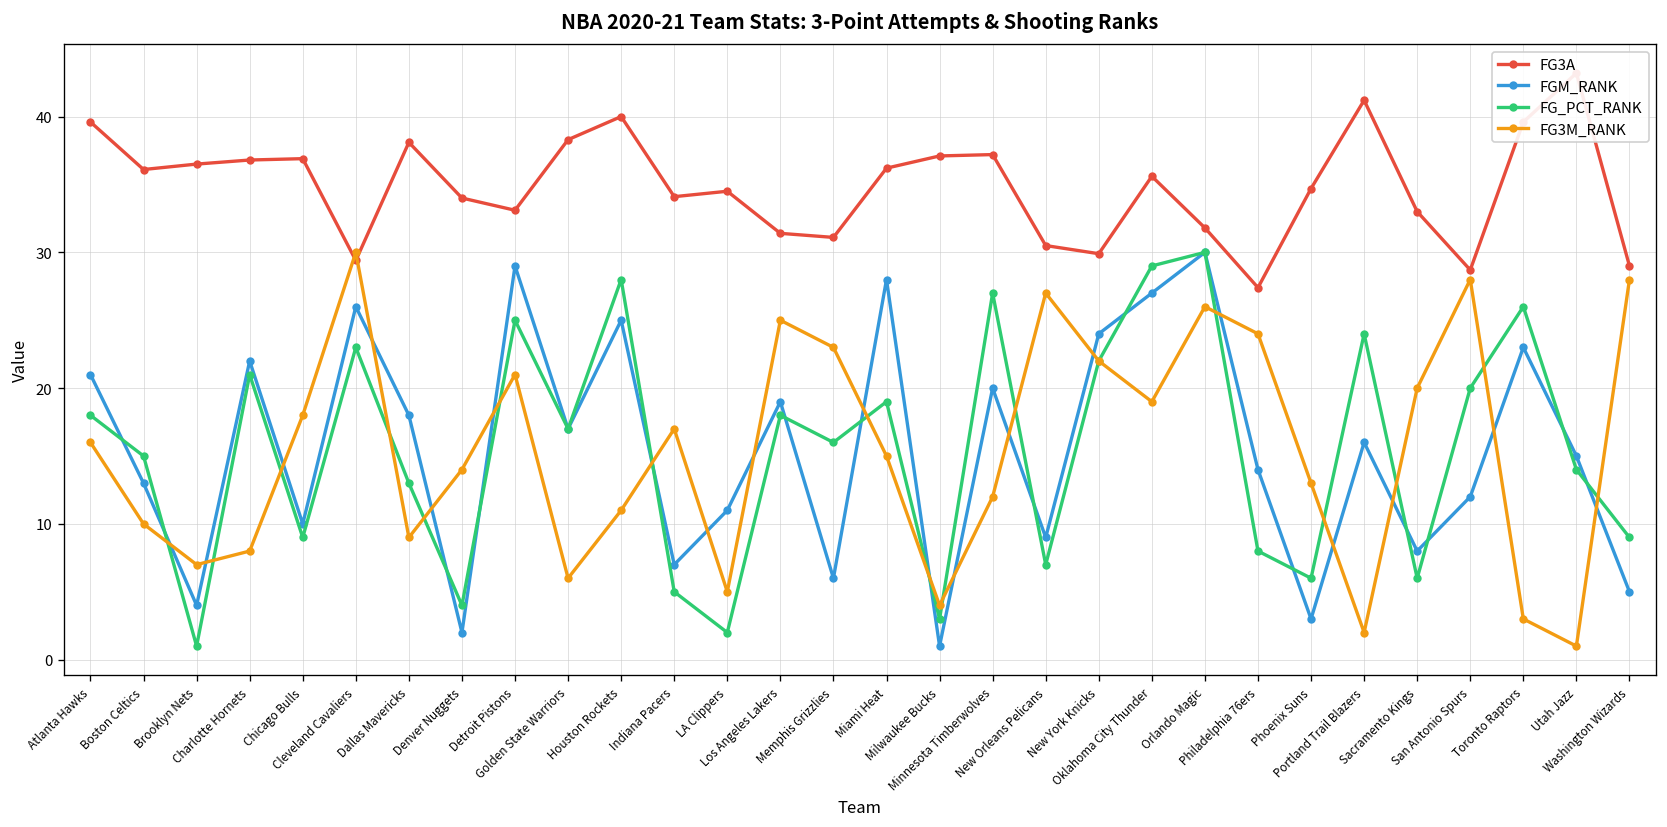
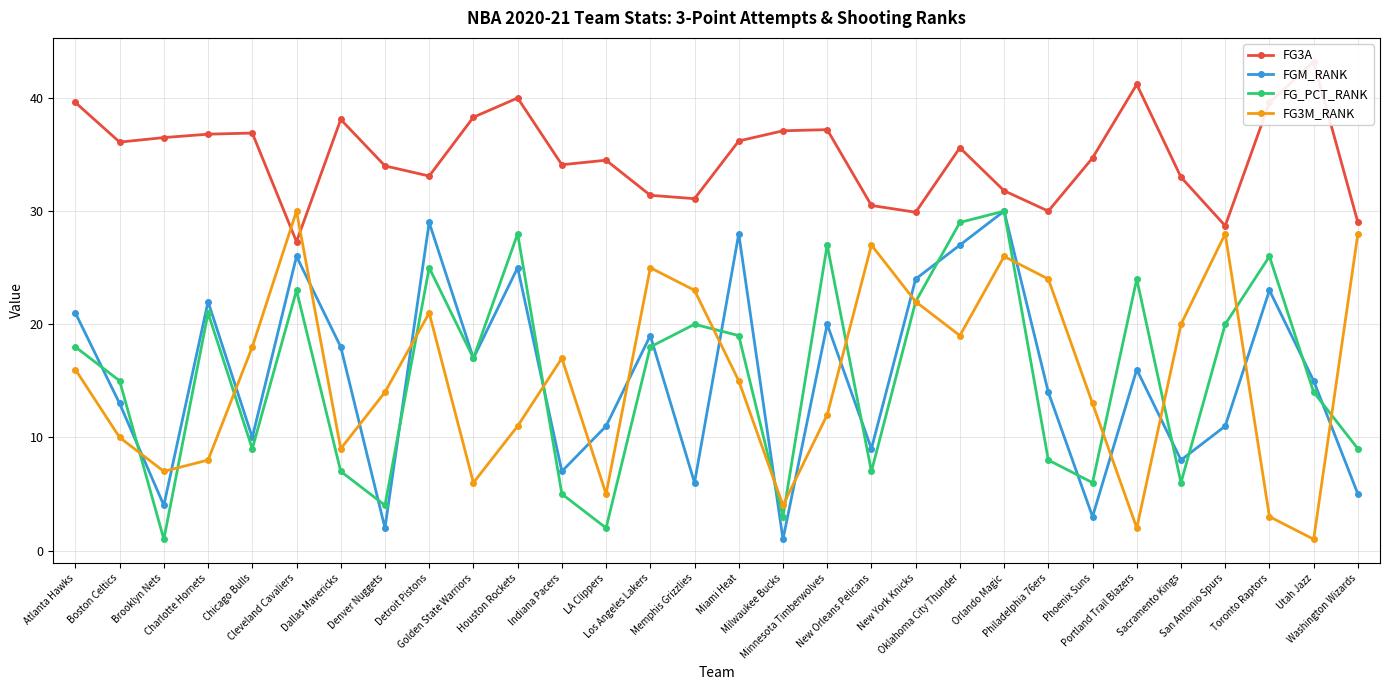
  {
    "FG3A": {
      "Atlanta Hawks": 39.6,
      "Boston Celtics": 36.1,
      "Brooklyn Nets": 36.5,
      "Charlotte Hornets": 36.8,
      "Chicago Bulls": 36.9,
-     "Cleveland Cavaliers": 29.4,
+     "Cleveland Cavaliers": 27.3,
      "Dallas Mavericks": 38.1,
      "Denver Nuggets": 34.0,
      "Detroit Pistons": 33.1,
      "Golden State Warriors": 38.3,
      "Houston Rockets": 40.0,
      "Indiana Pacers": 34.1,
      "LA Clippers": 34.5,
      "Los Angeles Lakers": 31.4,
      "Memphis Grizzlies": 31.1,
      "Miami Heat": 36.2,
      "Milwaukee Bucks": 37.1,
      "Minnesota Timberwolves": 37.2,
      "New Orleans Pelicans": 30.5,
      "New York Knicks": 29.9,
      "Oklahoma City Thunder": 35.6,
      "Orlando Magic": 31.8,
-     "Philadelphia 76ers": 27.4,
+     "Philadelphia 76ers": 30.0,
      "Phoenix Suns": 34.7,
      "Portland Trail Blazers": 41.2,
      "Sacramento Kings": 33.0,
      "San Antonio Spurs": 28.7,
      "Washington Wizards": 29.0
    },
    "FGM_RANK": {
      "Atlanta Hawks": 21,
      "Boston Celtics": 13,
      "Brooklyn Nets": 4,
      "Charlotte Hornets": 22,
      "Chicago Bulls": 10,
      "Cleveland Cavaliers": 26,
      "Dallas Mavericks": 18,
      "Denver Nuggets": 2,
      "Detroit Pistons": 29,
      "Houston Rockets": 25,
      "Indiana Pacers": 7,
      "LA Clippers": 11,
      "Los Angeles Lakers": 19,
      "Memphis Grizzlies": 6,
      "Miami Heat": 28,
      "Milwaukee Bucks": 1,
      "Minnesota Timberwolves": 20,
      "New Orleans Pelicans": 9,
      "New York Knicks": 24,
      "Oklahoma City Thunder": 27,
      "Philadelphia 76ers": 14,
      "Phoenix Suns": 3,
      "Portland Trail Blazers": 16,
      "Sacramento Kings": 8,
-     "San Antonio Spurs": 12,
+     "San Antonio Spurs": 11,
      "Toronto Raptors": 23,
      "Utah Jazz": 15,
      "Washington Wizards": 5
    },
    "FG_PCT_RANK": {
      "Atlanta Hawks": 18,
      "Boston Celtics": 15,
      "Brooklyn Nets": 1,
      "Charlotte Hornets": 21,
      "Chicago Bulls": 9,
      "Cleveland Cavaliers": 23,
-     "Dallas Mavericks": 13,
+     "Dallas Mavericks": 7,
      "Denver Nuggets": 4,
      "Detroit Pistons": 25,
      "Houston Rockets": 28,
      "Indiana Pacers": 5,
      "LA Clippers": 2,
      "Los Angeles Lakers": 18,
-     "Memphis Grizzlies": 16,
+     "Memphis Grizzlies": 20,
      "Miami Heat": 19,
      "Milwaukee Bucks": 3,
      "Minnesota Timberwolves": 27,
      "New Orleans Pelicans": 7,
      "Oklahoma City Thunder": 29,
      "Philadelphia 76ers": 8,
      "Phoenix Suns": 6,
      "Portland Trail Blazers": 24,
      "Sacramento Kings": 6,
      "San Antonio Spurs": 20,
      "Toronto Raptors": 26,
      "Utah Jazz": 14,
      "Washington Wizards": 9
    },
    "FG3M_RANK": {
      "Atlanta Hawks": 16.0,
      "Boston Celtics": 10.0,
      "Brooklyn Nets": 7.0,
      "Charlotte Hornets": 8.0,
      "Chicago Bulls": 18.0,
      "Cleveland Cavaliers": 30.0,
      "Dallas Mavericks": 9.0,
      "Denver Nuggets": 14.0,
      "Detroit Pistons": 21.0,
      "Golden State Warriors": 6.0,
      "Houston Rockets": 11.0,
      "Indiana Pacers": 17.0,
      "LA Clippers": 5.0,
      "Los Angeles Lakers": 25.0,
      "Memphis Grizzlies": 23.0,
      "Miami Heat": 15.0,
      "Milwaukee Bucks": 4.0,
      "Minnesota Timberwolves": 12.0,
      "New Orleans Pelicans": 27.0,
      "Oklahoma City Thunder": 19.0,
      "Orlando Magic": 26.0,
      "Philadelphia 76ers": 24.0,
      "Phoenix Suns": 13.0,
      "Portland Trail Blazers": 2.0,
      "Sacramento Kings": 20.0,
      "San Antonio Spurs": 28.0,
      "Toronto Raptors": 3.0,
      "Utah Jazz": 1.0,
      "Washington Wizards": 28.0
    }
  }
